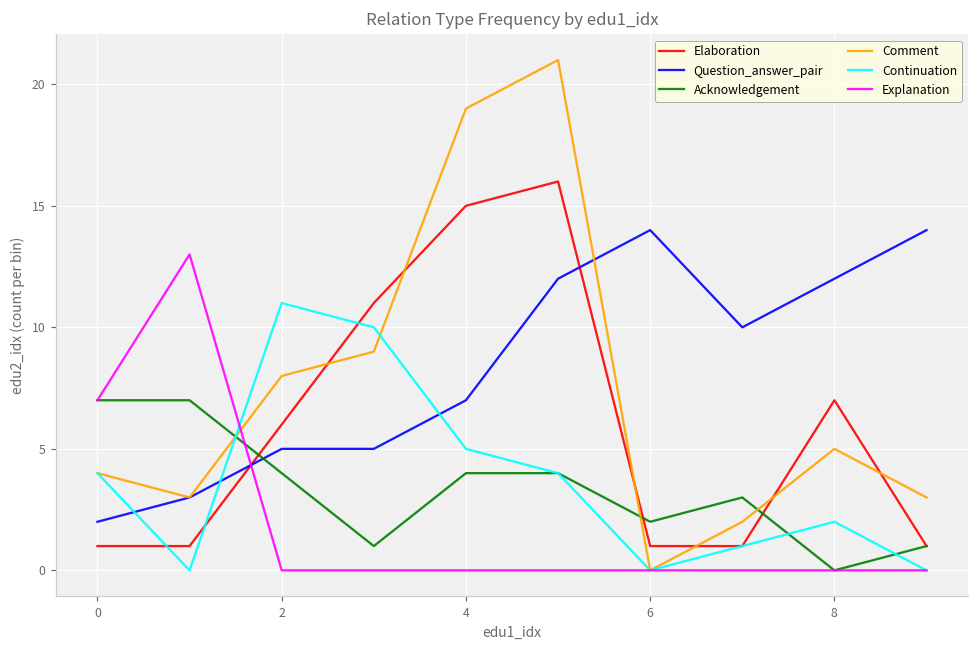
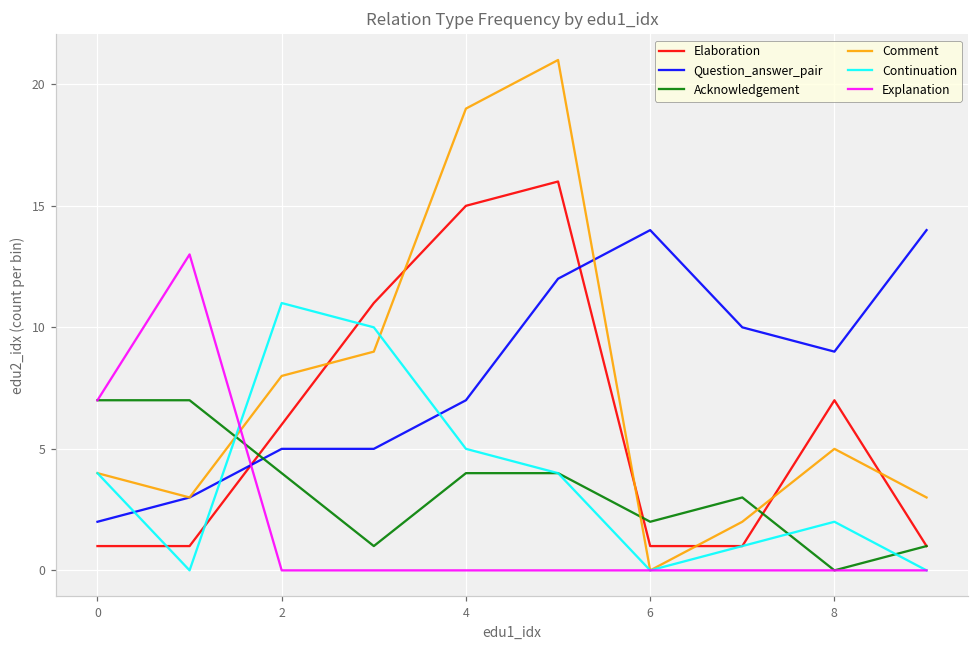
  {
    "Elaboration": {
      "0": 1,
      "2": 6,
      "4": 15,
      "6": 1,
      "8": 7
    },
    "Question_answer_pair": {
      "0": 2,
      "2": 5,
      "4": 7,
      "6": 14,
-     "8": 12
+     "8": 9
    },
    "Acknowledgement": {
      "2": 4,
      "4": 4,
      "6": 2
    },
    "Comment": {
      "2": 8,
      "4": 19,
      "8": 5
    },
    "Continuation": {
      "2": 11,
      "4": 5,
      "8": 2
    },
    "Explanation": {
      "2": 0,
      "4": 0
    }
  }
